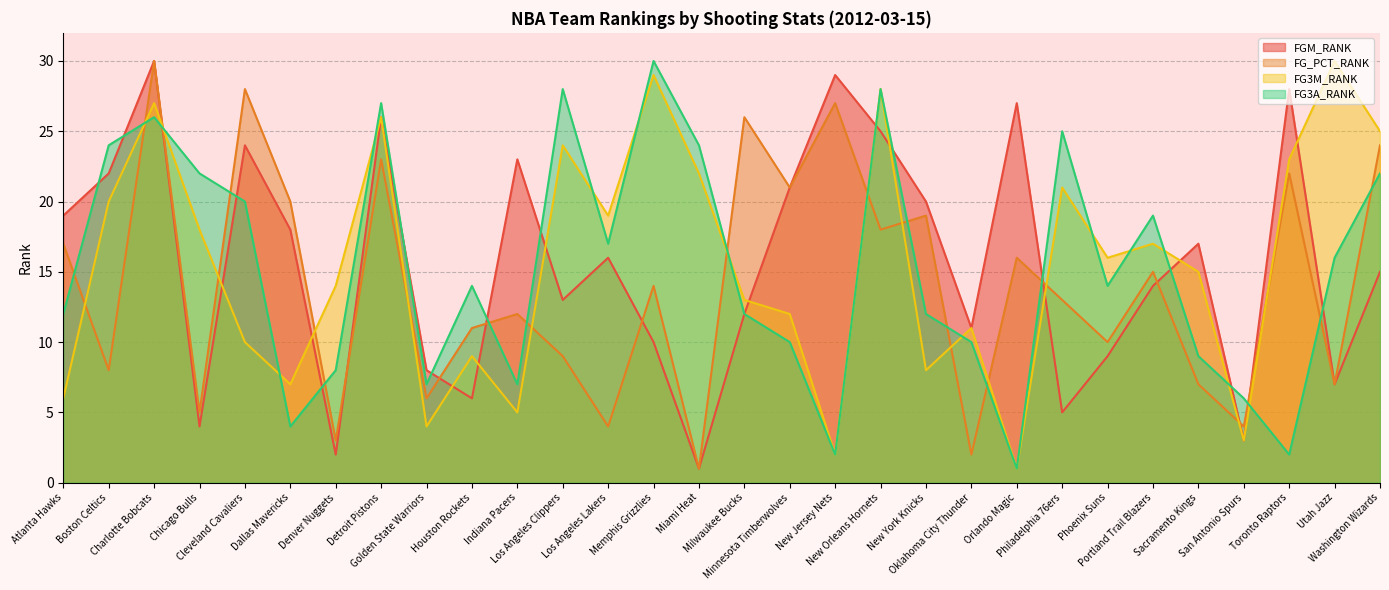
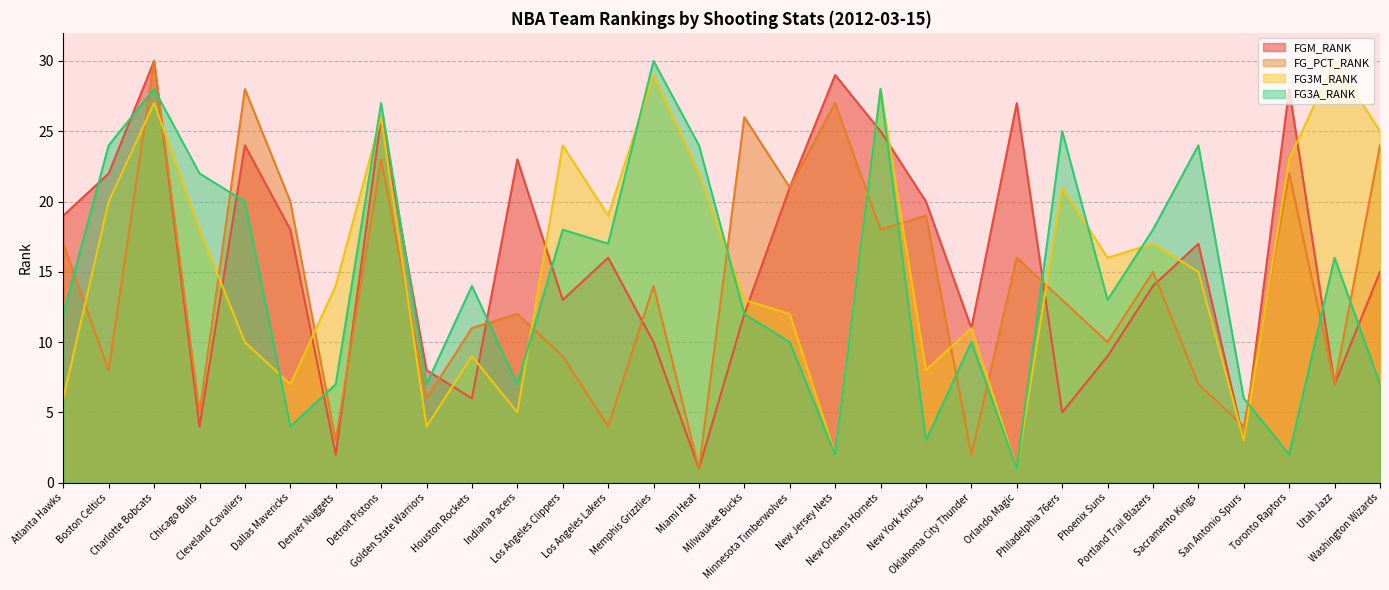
  {
    "FG3A_RANK": {
      "Atlanta Hawks": 12,
      "Boston Celtics": 24,
-     "Charlotte Bobcats": 26,
+     "Charlotte Bobcats": 28,
      "Chicago Bulls": 22,
      "Cleveland Cavaliers": 20,
      "Dallas Mavericks": 4,
-     "Denver Nuggets": 8,
+     "Denver Nuggets": 7,
      "Detroit Pistons": 27,
      "Golden State Warriors": 7,
      "Houston Rockets": 14,
      "Indiana Pacers": 7,
-     "Los Angeles Clippers": 28,
+     "Los Angeles Clippers": 18,
      "Los Angeles Lakers": 17,
      "Memphis Grizzlies": 30,
      "Miami Heat": 24,
      "Minnesota Timberwolves": 10,
-     "New York Knicks": 12,
+     "New York Knicks": 3,
      "Oklahoma City Thunder": 10,
      "Philadelphia 76ers": 25,
-     "Phoenix Suns": 14,
-     "Portland Trail Blazers": 19,
-     "Sacramento Kings": 9,
+     "Phoenix Suns": 13,
+     "Portland Trail Blazers": 18,
+     "Sacramento Kings": 24,
      "San Antonio Spurs": 6,
      "Toronto Raptors": 2,
      "Utah Jazz": 16,
-     "Washington Wizards": 22
+     "Washington Wizards": 7
    }
  }
